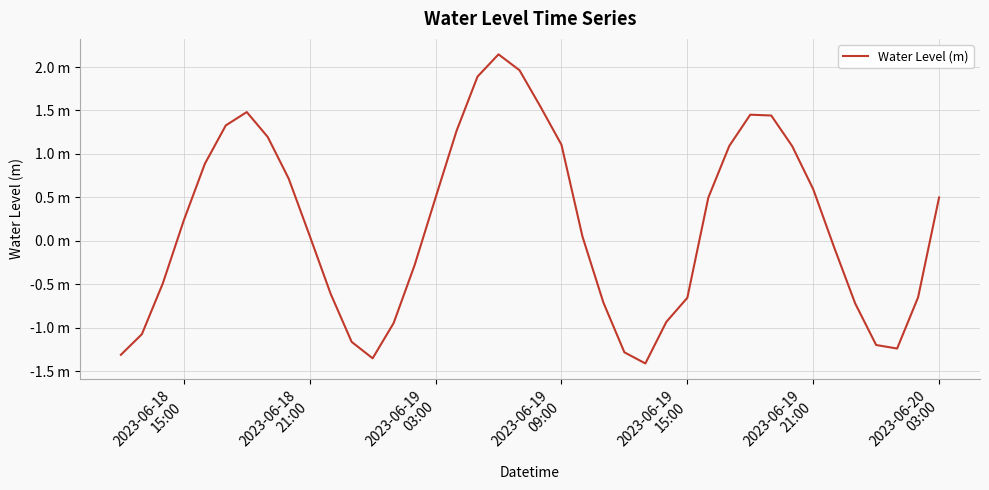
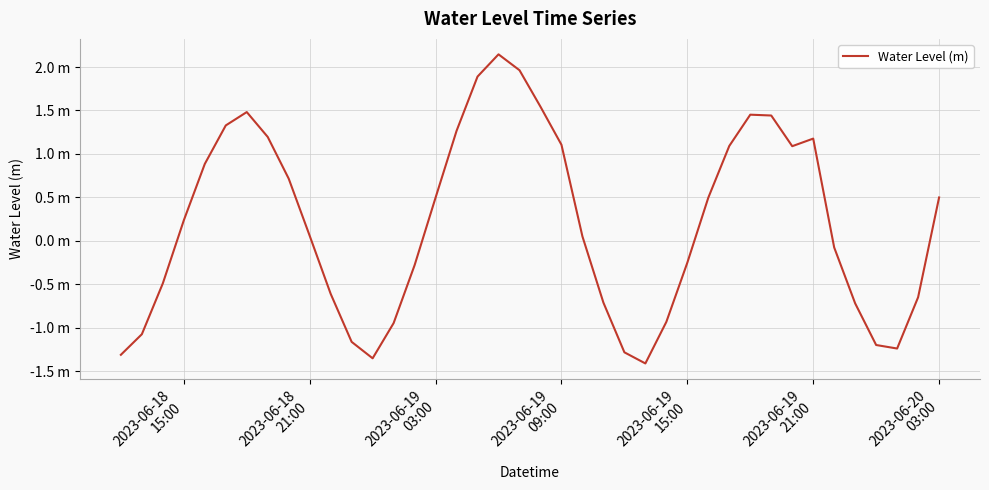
  {
    "2023-06-18 15:00": "0.2 m",
    "2023-06-18 21:00": "0.1 m",
    "2023-06-19 03:00": "0.5 m",
    "2023-06-19 09:00": "1.1 m",
-   "2023-06-19 15:00": "-0.7 m",
-   "2023-06-19 21:00": "0.6 m",
+   "2023-06-19 15:00": "-0.3 m",
+   "2023-06-19 21:00": "1.2 m",
    "2023-06-20 03:00": "0.5 m"
  }
